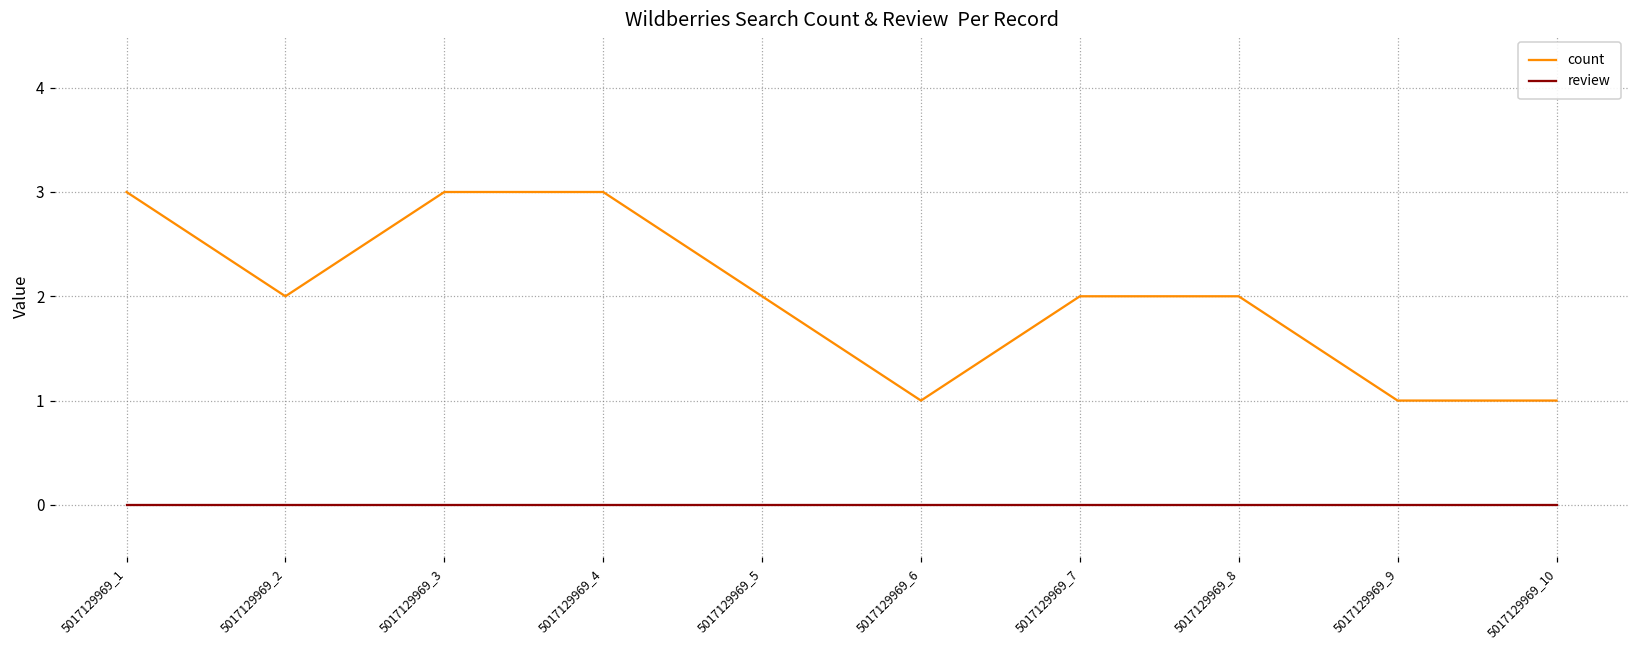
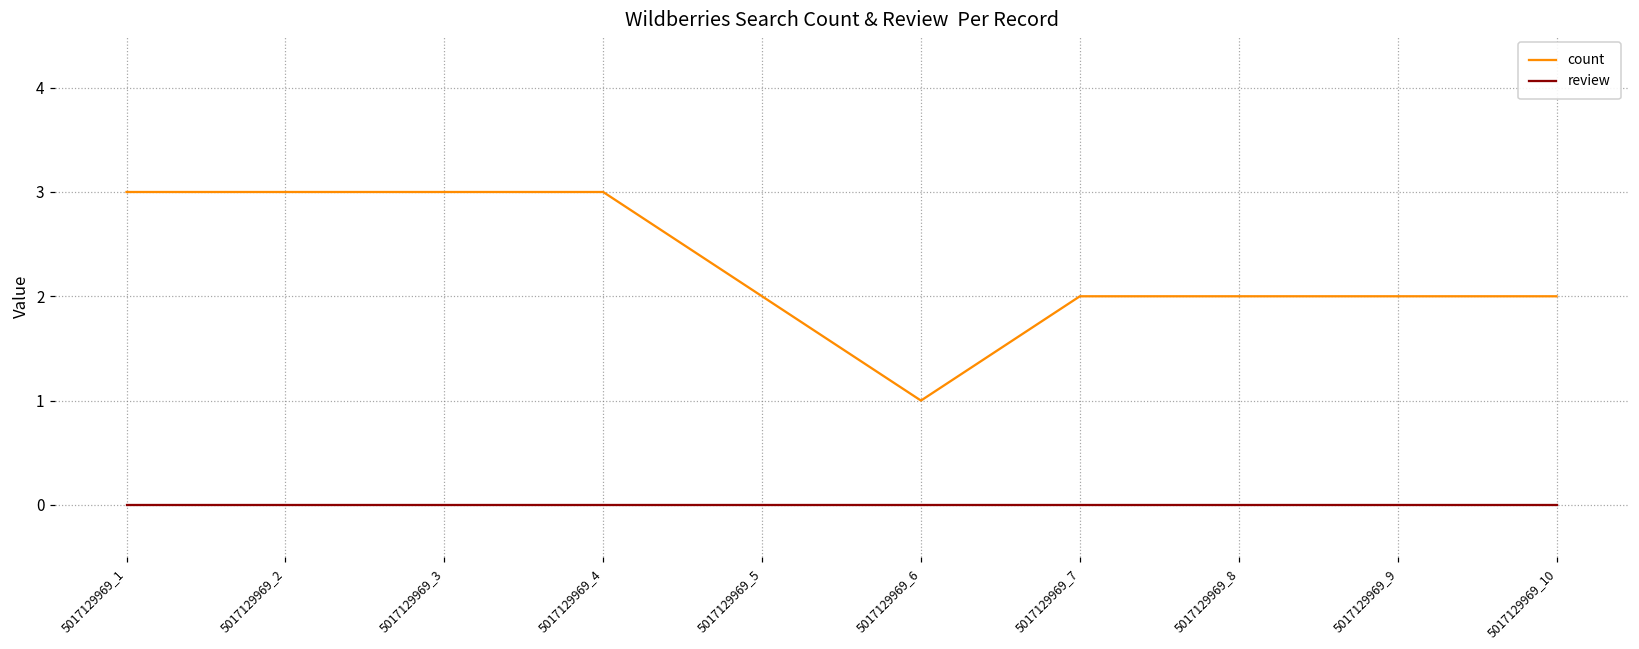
  {
    "count": {
      "5017129969_1": 3,
-     "5017129969_2": 2,
+     "5017129969_2": 3,
      "5017129969_3": 3,
      "5017129969_4": 3,
      "5017129969_5": 2,
      "5017129969_6": 1,
      "5017129969_7": 2,
      "5017129969_8": 2,
-     "5017129969_9": 1,
-     "5017129969_10": 1
+     "5017129969_9": 2,
+     "5017129969_10": 2
    },
    "review": {
      "5017129969_1": 0,
      "5017129969_2": 0,
      "5017129969_3": 0,
      "5017129969_4": 0,
      "5017129969_5": 0,
      "5017129969_6": 0,
      "5017129969_7": 0,
      "5017129969_8": 0,
      "5017129969_9": 0,
      "5017129969_10": 0
    }
  }
